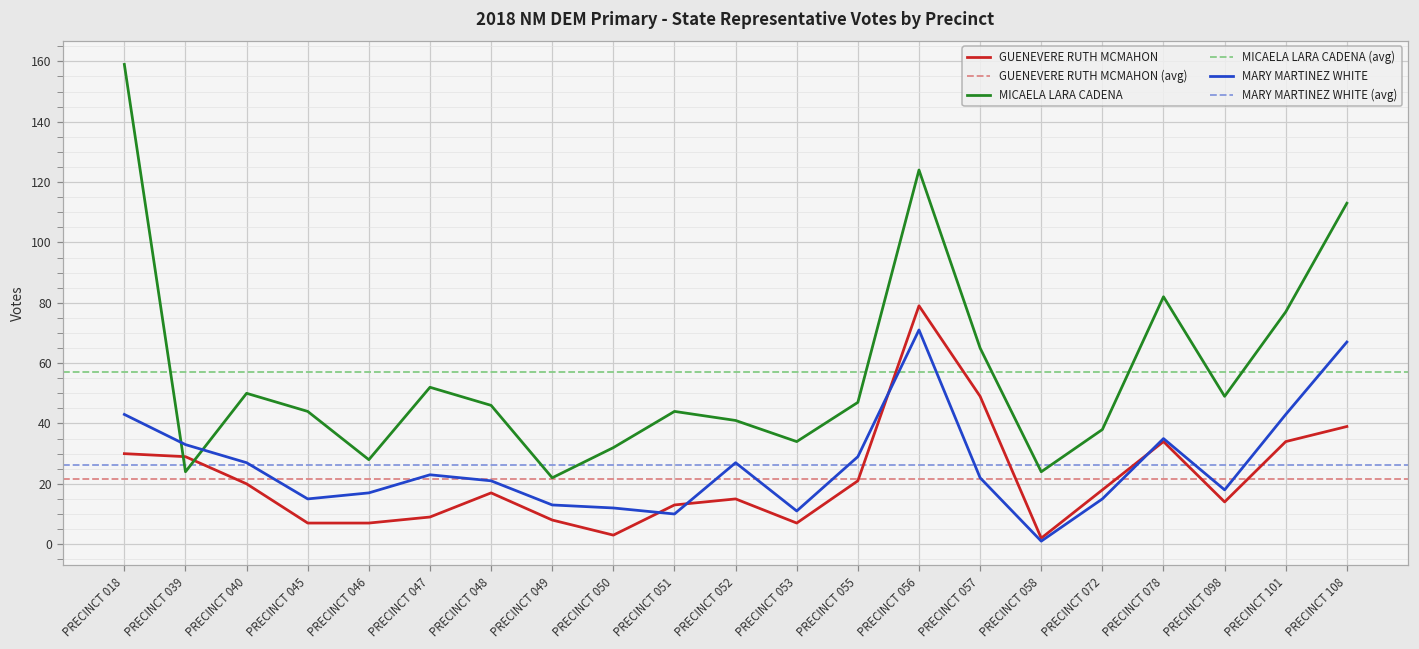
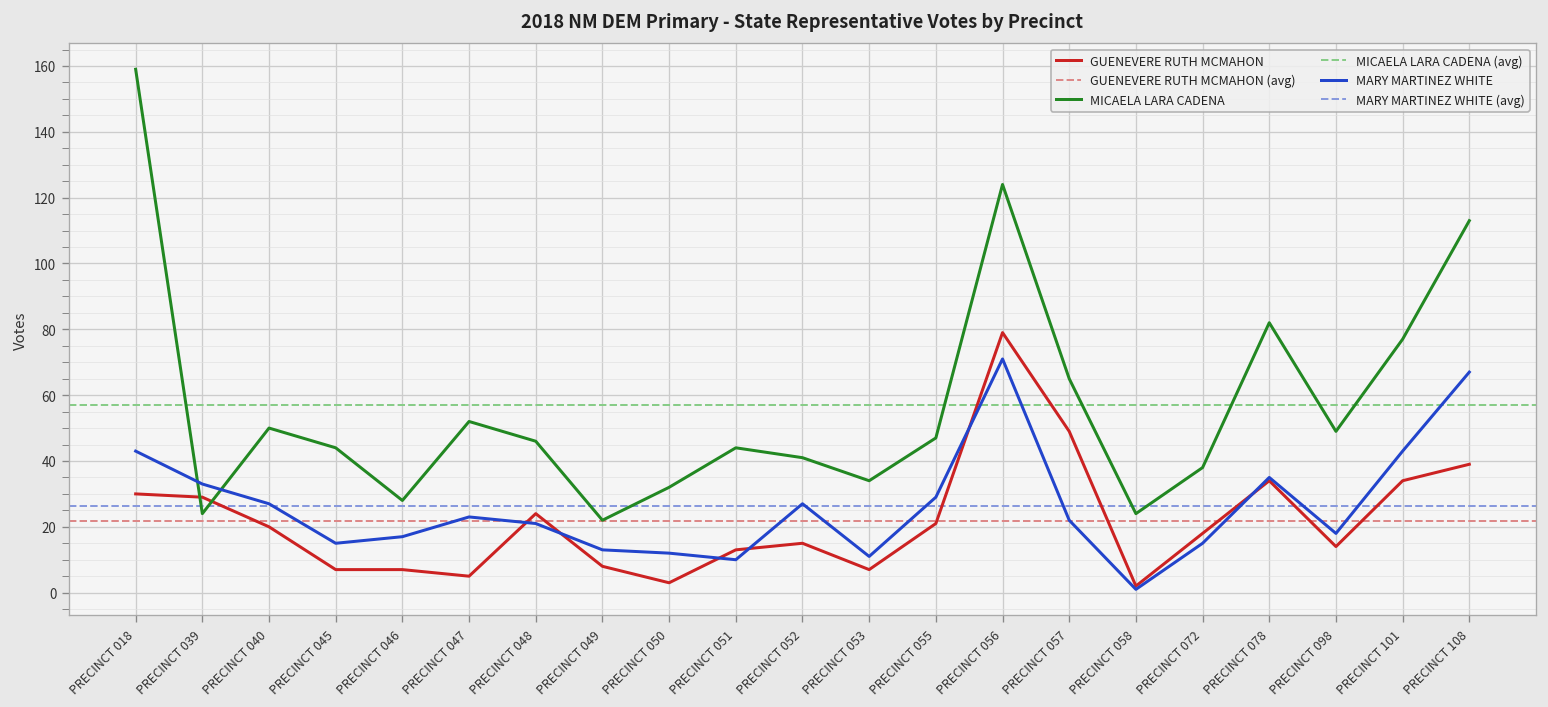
  {
    "GUENEVERE RUTH MCMAHON": {
      "PRECINCT 018": 30,
      "PRECINCT 039": 29,
      "PRECINCT 040": 20,
      "PRECINCT 045": 7,
      "PRECINCT 046": 7,
-     "PRECINCT 047": 9,
-     "PRECINCT 048": 17,
+     "PRECINCT 047": 5,
+     "PRECINCT 048": 24,
      "PRECINCT 049": 8,
      "PRECINCT 050": 3,
      "PRECINCT 051": 13,
      "PRECINCT 052": 15,
      "PRECINCT 053": 7,
      "PRECINCT 055": 21,
      "PRECINCT 056": 79,
      "PRECINCT 057": 49,
      "PRECINCT 058": 2,
      "PRECINCT 072": 18,
      "PRECINCT 078": 34,
      "PRECINCT 098": 14,
      "PRECINCT 101": 34,
      "PRECINCT 108": 39
    },
    "MICAELA LARA CADENA": {
      "PRECINCT 018": 159,
      "PRECINCT 039": 24,
      "PRECINCT 040": 50,
      "PRECINCT 045": 44,
      "PRECINCT 046": 28,
      "PRECINCT 047": 52,
      "PRECINCT 048": 46,
      "PRECINCT 049": 22,
      "PRECINCT 050": 32,
      "PRECINCT 051": 44,
      "PRECINCT 052": 41,
      "PRECINCT 053": 34,
      "PRECINCT 055": 47,
      "PRECINCT 056": 124,
      "PRECINCT 057": 65,
      "PRECINCT 058": 24,
      "PRECINCT 072": 38,
      "PRECINCT 078": 82,
      "PRECINCT 098": 49,
      "PRECINCT 101": 77,
      "PRECINCT 108": 113
    },
    "MARY MARTINEZ WHITE": {
      "PRECINCT 018": 43,
      "PRECINCT 039": 33,
      "PRECINCT 040": 27,
      "PRECINCT 045": 15,
      "PRECINCT 046": 17,
      "PRECINCT 047": 23,
      "PRECINCT 048": 21,
      "PRECINCT 049": 13,
      "PRECINCT 050": 12,
      "PRECINCT 051": 10,
      "PRECINCT 052": 27,
      "PRECINCT 053": 11,
      "PRECINCT 055": 29,
      "PRECINCT 056": 71,
      "PRECINCT 057": 22,
      "PRECINCT 058": 1,
      "PRECINCT 072": 15,
      "PRECINCT 078": 35,
      "PRECINCT 098": 18,
      "PRECINCT 101": 43,
      "PRECINCT 108": 67
    }
  }
